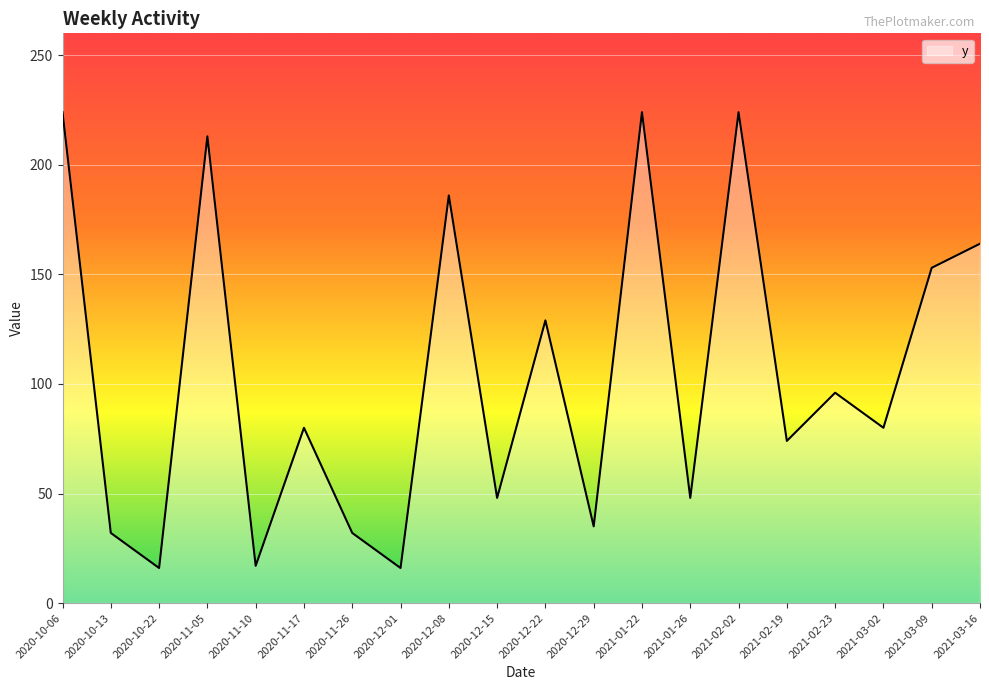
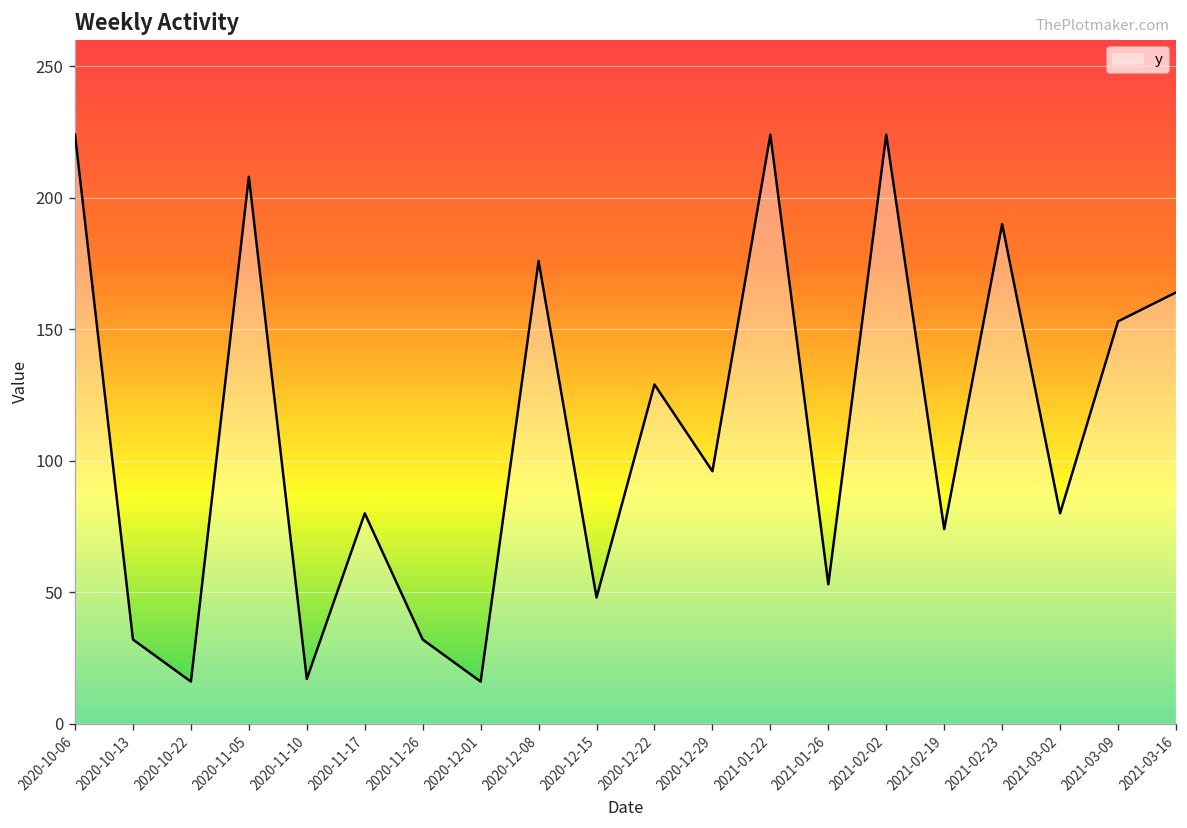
  {
    "2020-10-06": 224,
    "2020-10-13": 32,
    "2020-10-22": 16,
-   "2020-11-05": 213,
+   "2020-11-05": 208,
    "2020-11-10": 17,
    "2020-11-17": 80,
    "2020-11-26": 32,
    "2020-12-01": 16,
-   "2020-12-08": 186,
+   "2020-12-08": 176,
    "2020-12-15": 48,
    "2020-12-22": 129,
-   "2020-12-29": 35,
+   "2020-12-29": 96,
    "2021-01-22": 224,
-   "2021-01-26": 48,
+   "2021-01-26": 53,
    "2021-02-02": 224,
    "2021-02-19": 74,
-   "2021-02-23": 96,
+   "2021-02-23": 190,
    "2021-03-02": 80,
    "2021-03-09": 153,
    "2021-03-16": 164
  }
